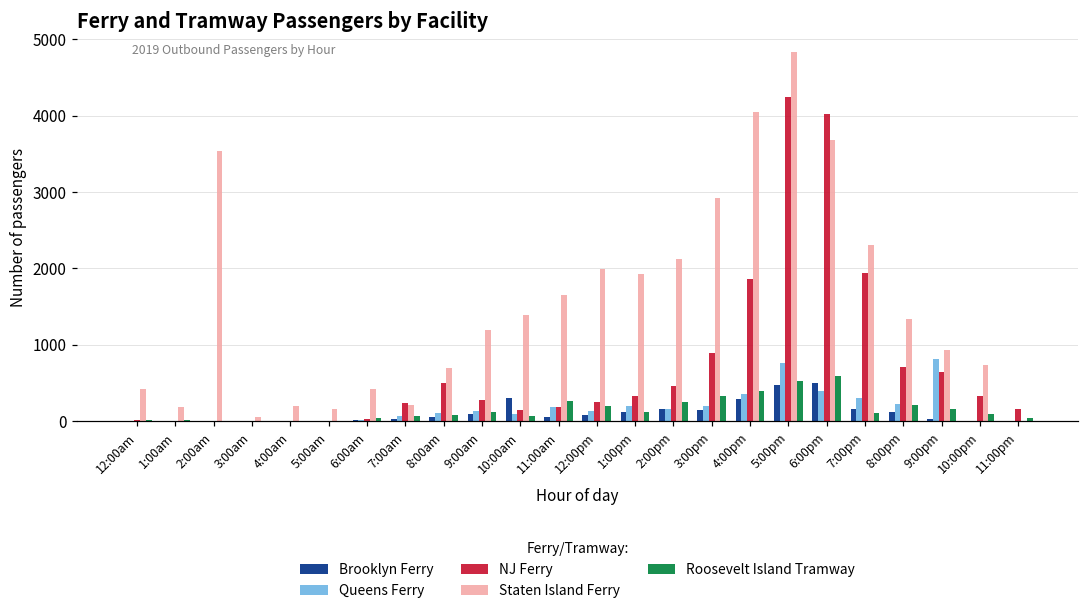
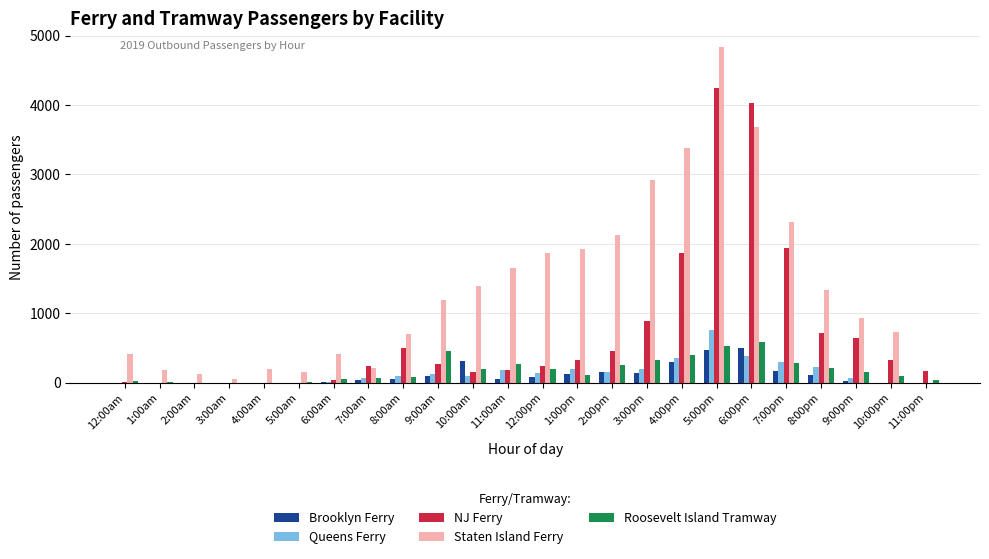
  {
    "Brooklyn Ferry": {
      "12:00am": 0,
      "1:00am": 0,
      "2:00am": 0,
      "3:00am": 0,
      "4:00am": 0,
      "5:00am": 0,
      "8:00am": 100,
      "9:00am": 100,
      "10:00am": 300,
      "11:00am": 100,
      "12:00pm": 100,
      "1:00pm": 100,
      "2:00pm": 200,
      "3:00pm": 100,
      "4:00pm": 300,
      "5:00pm": 500,
      "6:00pm": 500,
      "7:00pm": 200,
      "8:00pm": 100,
      "10:00pm": 0,
      "11:00pm": 0
    },
    "Queens Ferry": {
      "12:00am": 0,
      "1:00am": 0,
      "2:00am": 0,
      "3:00am": 0,
      "4:00am": 0,
      "5:00am": 0,
      "7:00am": 100,
      "8:00am": 100,
      "9:00am": 100,
      "10:00am": 100,
      "11:00am": 200,
      "12:00pm": 100,
      "1:00pm": 200,
      "2:00pm": 200,
      "3:00pm": 200,
      "4:00pm": 400,
      "5:00pm": 800,
      "6:00pm": 400,
      "7:00pm": 300,
      "8:00pm": 200,
-     "9:00pm": 800,
+     "9:00pm": 100,
      "10:00pm": 0,
      "11:00pm": 0
    },
    "NJ Ferry": {
      "1:00am": 0,
      "2:00am": 0,
      "3:00am": 0,
      "4:00am": 0,
      "5:00am": 0,
      "7:00am": 200,
      "8:00am": 500,
      "9:00am": 300,
      "10:00am": 100,
      "11:00am": 200,
      "12:00pm": 200,
      "1:00pm": 300,
      "2:00pm": 500,
      "3:00pm": 900,
      "4:00pm": 1900,
      "5:00pm": 4200,
      "6:00pm": 4000,
      "7:00pm": 1900,
      "8:00pm": 700,
      "9:00pm": 600,
      "10:00pm": 300,
      "11:00pm": 200
    },
    "Staten Island Ferry": {
      "12:00am": 400,
      "1:00am": 200,
-     "2:00am": 3500,
+     "2:00am": 100,
      "3:00am": 100,
      "4:00am": 200,
      "5:00am": 200,
      "6:00am": 400,
      "7:00am": 200,
      "8:00am": 700,
      "9:00am": 1200,
      "10:00am": 1400,
      "11:00am": 1600,
-     "12:00pm": 2000,
+     "12:00pm": 1900,
      "1:00pm": 1900,
      "2:00pm": 2100,
      "3:00pm": 2900,
-     "4:00pm": 4100,
+     "4:00pm": 3400,
      "5:00pm": 4800,
      "6:00pm": 3700,
      "7:00pm": 2300,
      "8:00pm": 1300,
      "9:00pm": 900,
      "10:00pm": 700,
      "11:00pm": 0
    },
    "Roosevelt Island Tramway": {
      "2:00am": 0,
      "3:00am": 0,
      "4:00am": 0,
      "6:00am": 0,
      "7:00am": 100,
      "8:00am": 100,
-     "9:00am": 100,
-     "10:00am": 100,
+     "9:00am": 400,
+     "10:00am": 200,
      "11:00am": 300,
      "12:00pm": 200,
      "1:00pm": 100,
      "2:00pm": 200,
      "3:00pm": 300,
      "4:00pm": 400,
      "5:00pm": 500,
      "6:00pm": 600,
-     "7:00pm": 100,
+     "7:00pm": 300,
      "8:00pm": 200,
      "9:00pm": 200,
      "10:00pm": 100,
      "11:00pm": 0
    }
  }
